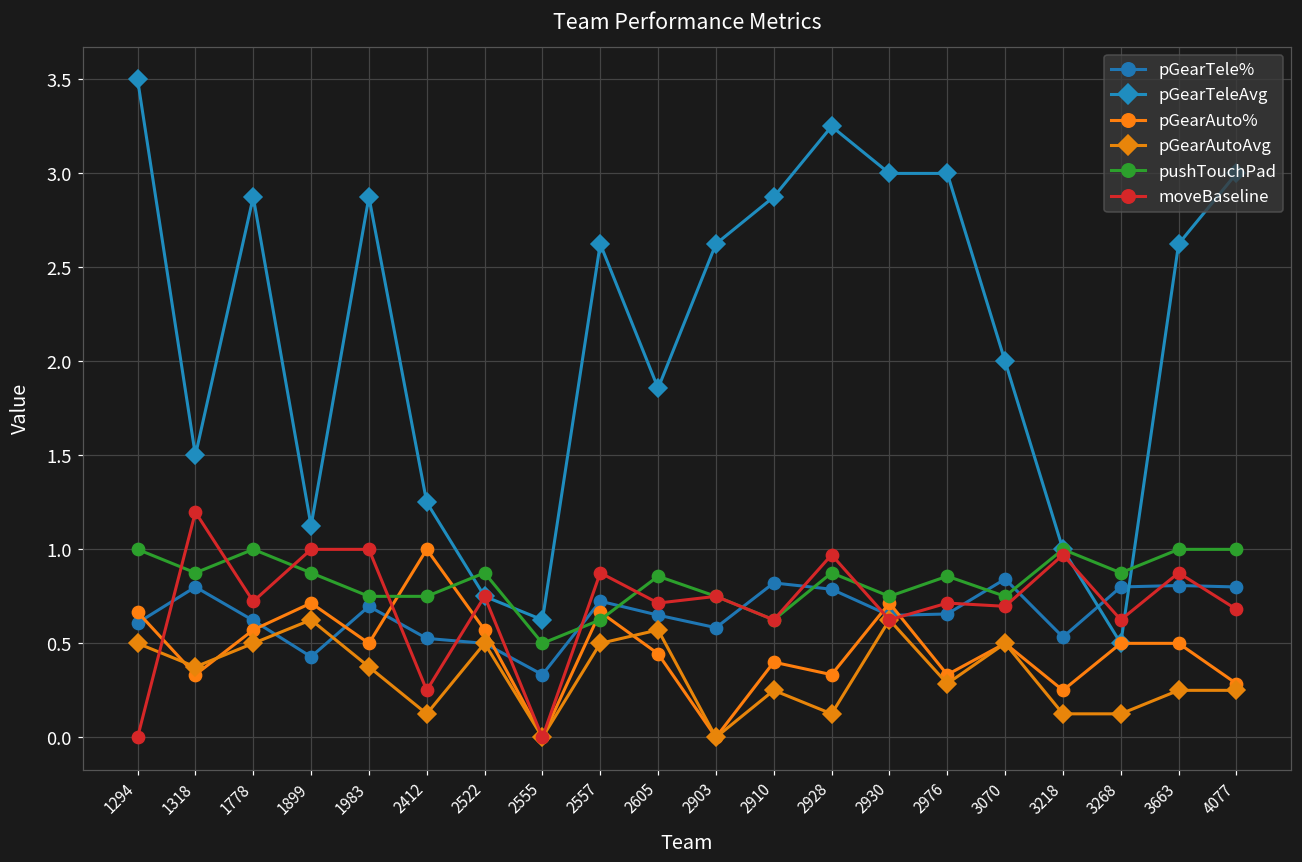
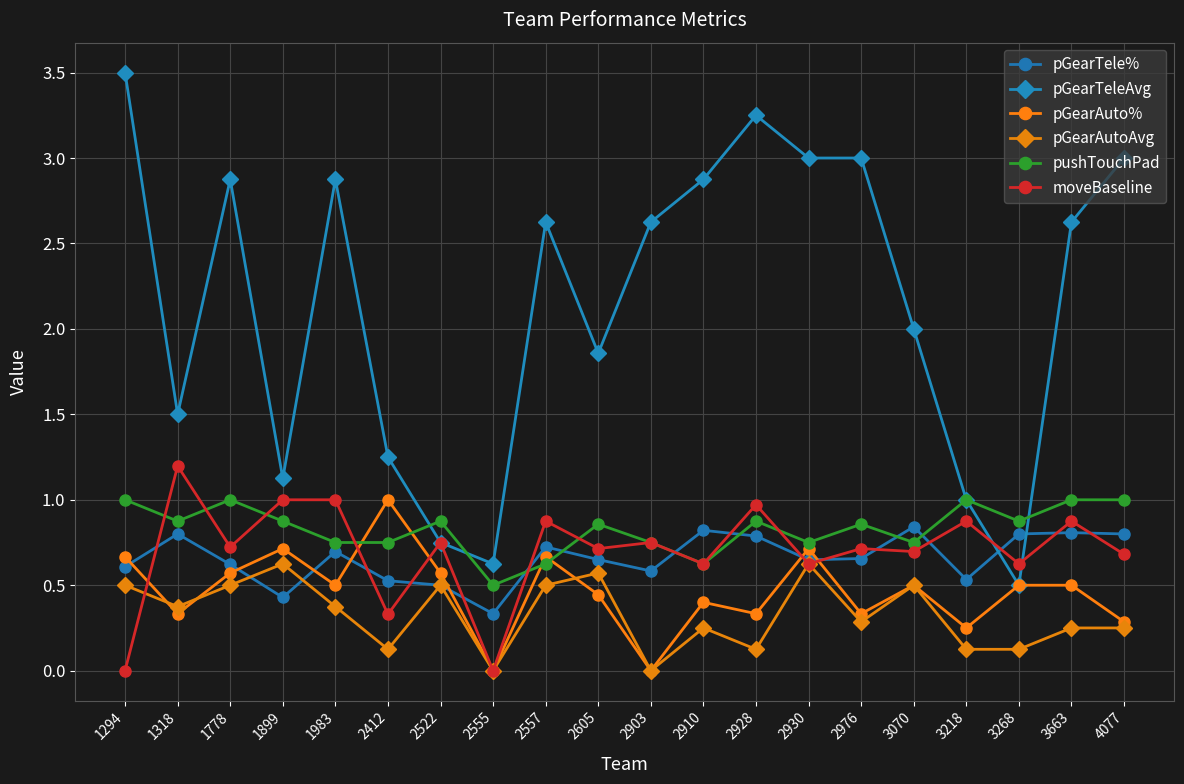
  {
    "pushTouchPad": {
      "1294": 1.00,
      "1318": 0.88,
      "1778": 1.00,
      "1899": 0.88,
      "1983": 0.75,
      "2412": 0.75,
      "2522": 0.88,
      "2555": 0.50,
      "2557": 0.63,
      "2605": 0.86,
      "2928": 0.88,
      "2930": 0.75,
      "2976": 0.86,
      "3070": 0.75,
      "3268": 0.88,
      "3663": 1.00,
      "4077": 1.00
    },
    "moveBaseline": {
      "1294": 0.00,
      "1318": 1.20,
      "1778": 0.72,
      "1899": 1.00,
      "1983": 1.00,
-     "2412": 0.25,
+     "2412": 0.33,
      "2557": 0.88,
      "2605": 0.71,
      "2928": 0.97,
      "2976": 0.71,
      "3070": 0.70,
-     "3218": 0.97,
+     "3218": 0.88,
      "3268": 0.63,
      "3663": 0.88,
      "4077": 0.68
    }
  }
